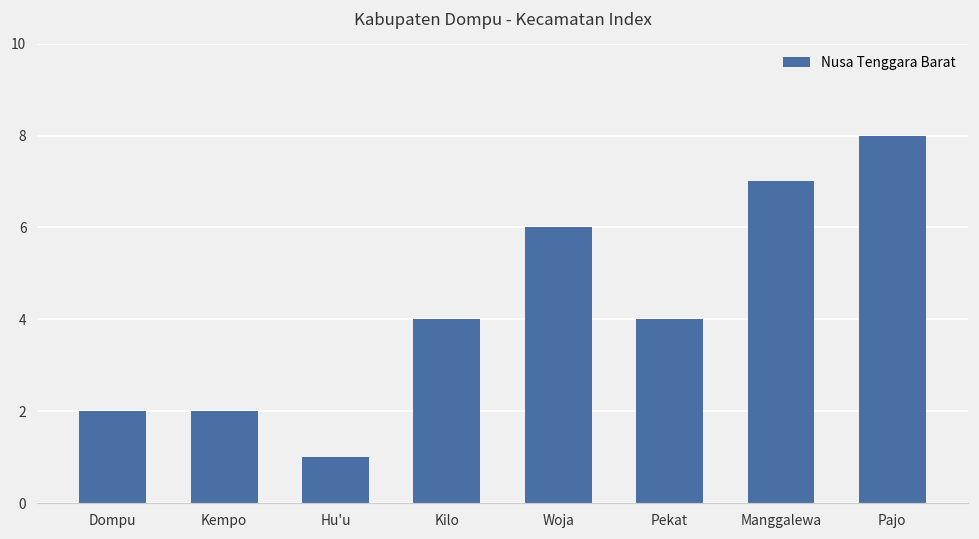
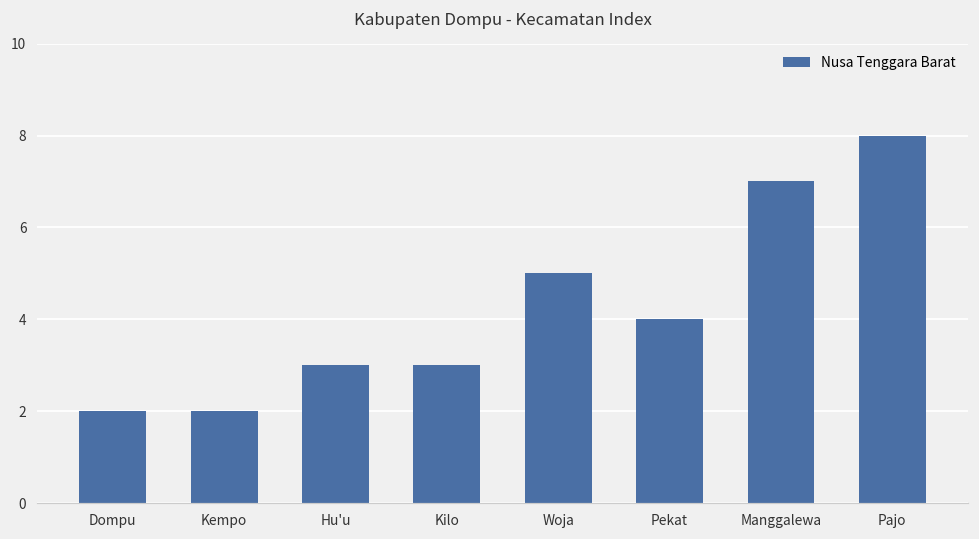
  {
    "Dompu": 2,
    "Kempo": 2,
-   "Hu'u": 1,
-   "Kilo": 4,
-   "Woja": 6,
+   "Hu'u": 3,
+   "Kilo": 3,
+   "Woja": 5,
    "Pekat": 4,
    "Manggalewa": 7,
    "Pajo": 8
  }
